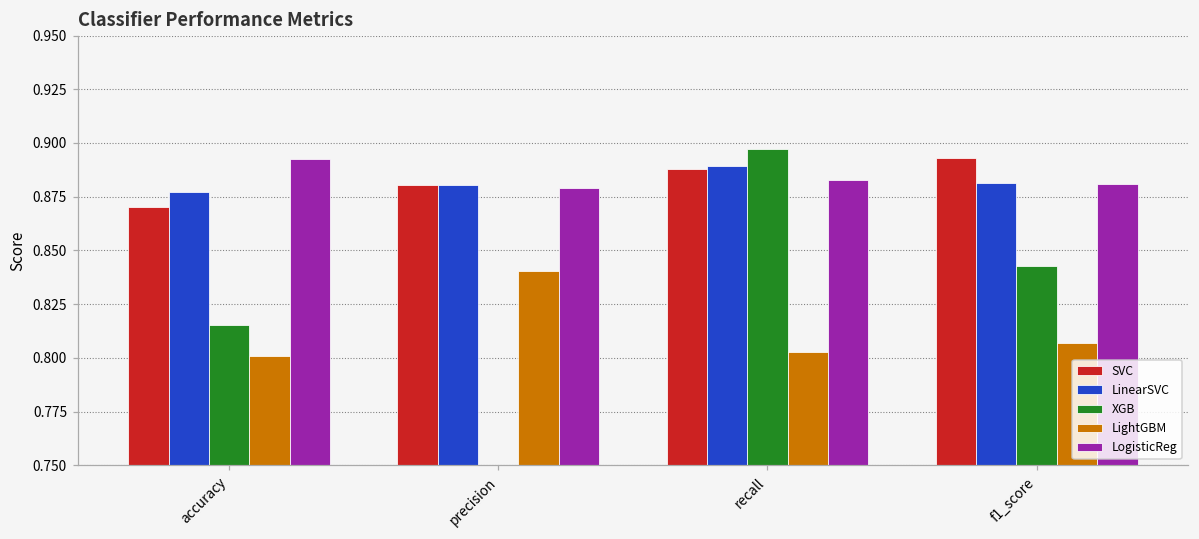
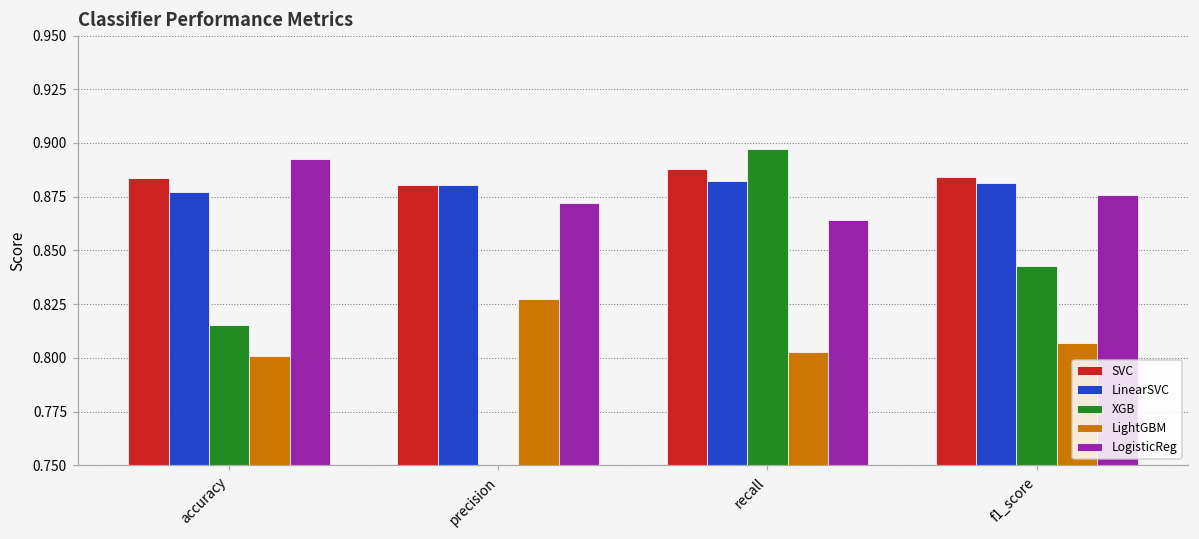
  {
    "SVC": {
-     "accuracy": 0.870,
+     "accuracy": 0.884,
      "precision": 0.880,
      "recall": 0.888,
-     "f1_score": 0.893
+     "f1_score": 0.884
    },
    "LinearSVC": {
      "accuracy": 0.877,
      "precision": 0.881,
-     "recall": 0.889,
+     "recall": 0.883,
      "f1_score": 0.882
    },
    "XGB": {
      "accuracy": 0.815,
      "recall": 0.897,
      "f1_score": 0.843
    },
    "LightGBM": {
      "accuracy": 0.801,
-     "precision": 0.840,
+     "precision": 0.828,
      "recall": 0.803,
      "f1_score": 0.807
    },
    "LogisticReg": {
      "accuracy": 0.892,
-     "precision": 0.879,
-     "recall": 0.883,
-     "f1_score": 0.881
+     "precision": 0.872,
+     "recall": 0.864,
+     "f1_score": 0.876
    }
  }
